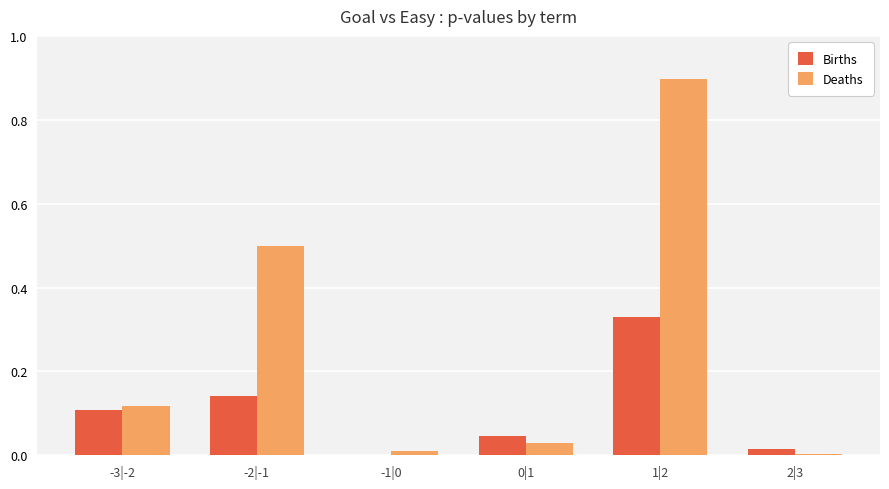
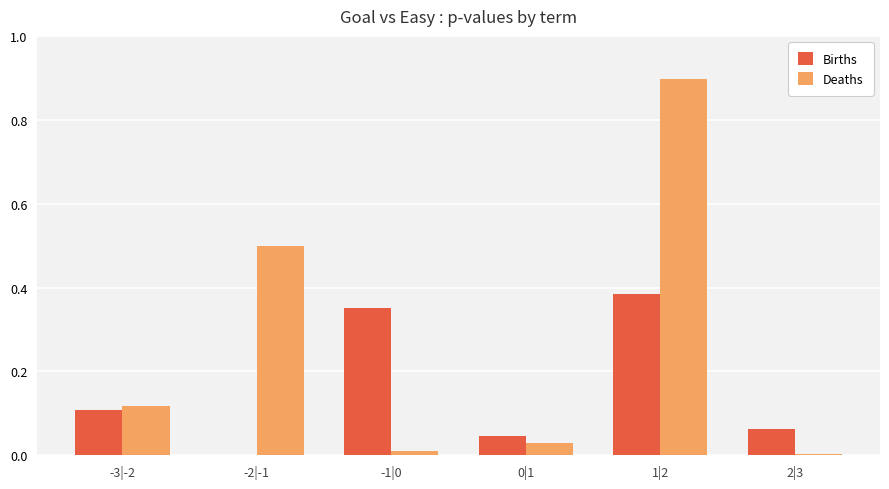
  {
    "Births": {
      "-3|-2": 0.11,
-     "-2|-1": 0.14,
-     "-1|0": 0.00,
+     "-2|-1": 0.00,
+     "-1|0": 0.35,
      "0|1": 0.04,
-     "1|2": 0.33,
-     "2|3": 0.02
+     "1|2": 0.39,
+     "2|3": 0.06
    },
    "Deaths": {
      "-3|-2": 0.12,
      "-2|-1": 0.50,
      "-1|0": 0.01,
      "0|1": 0.03,
      "1|2": 0.90
    }
  }
